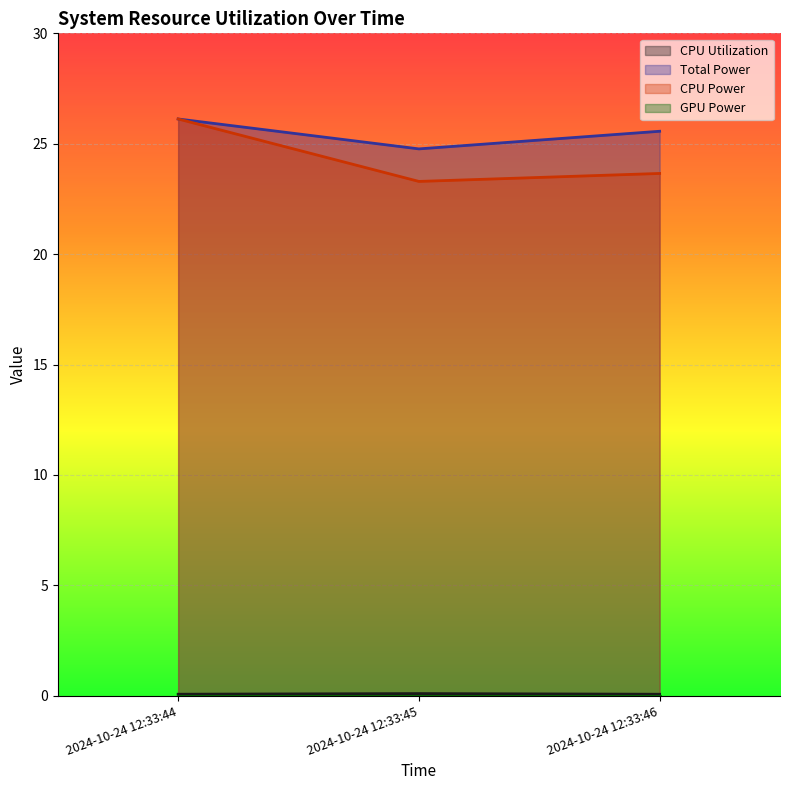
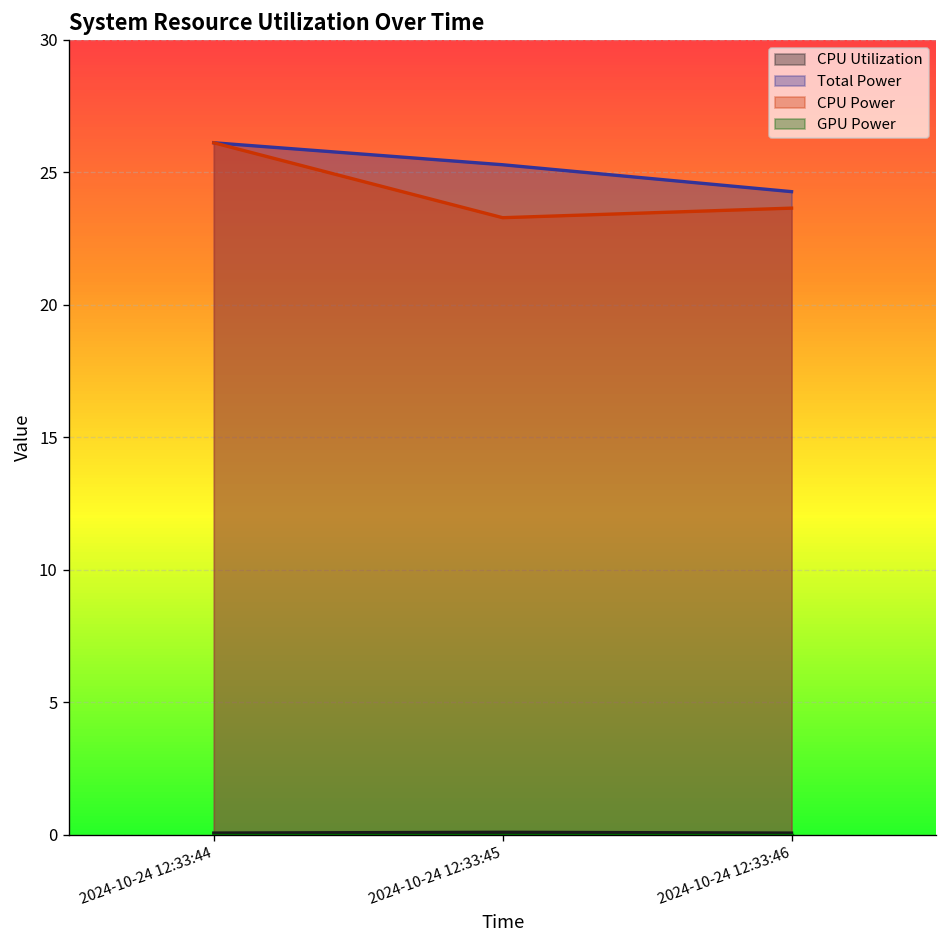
  {
    "Total Power": {
-     "2024-10-24 12:33:45": 24.8,
-     "2024-10-24 12:33:46": 25.6
+     "2024-10-24 12:33:45": 25.3,
+     "2024-10-24 12:33:46": 24.3
    },
    "CPU Power": {
      "2024-10-24 12:33:45": 23.3,
      "2024-10-24 12:33:46": 23.7
    }
  }
